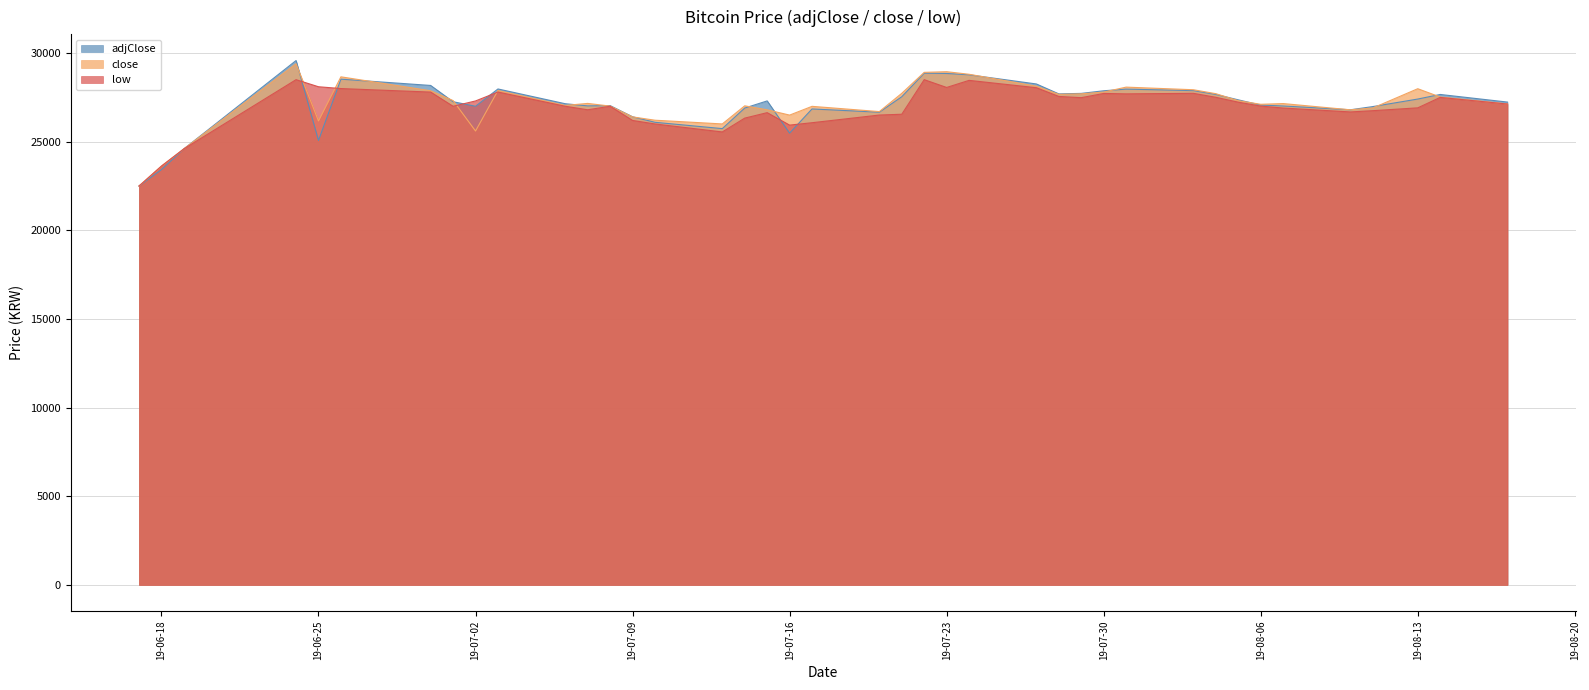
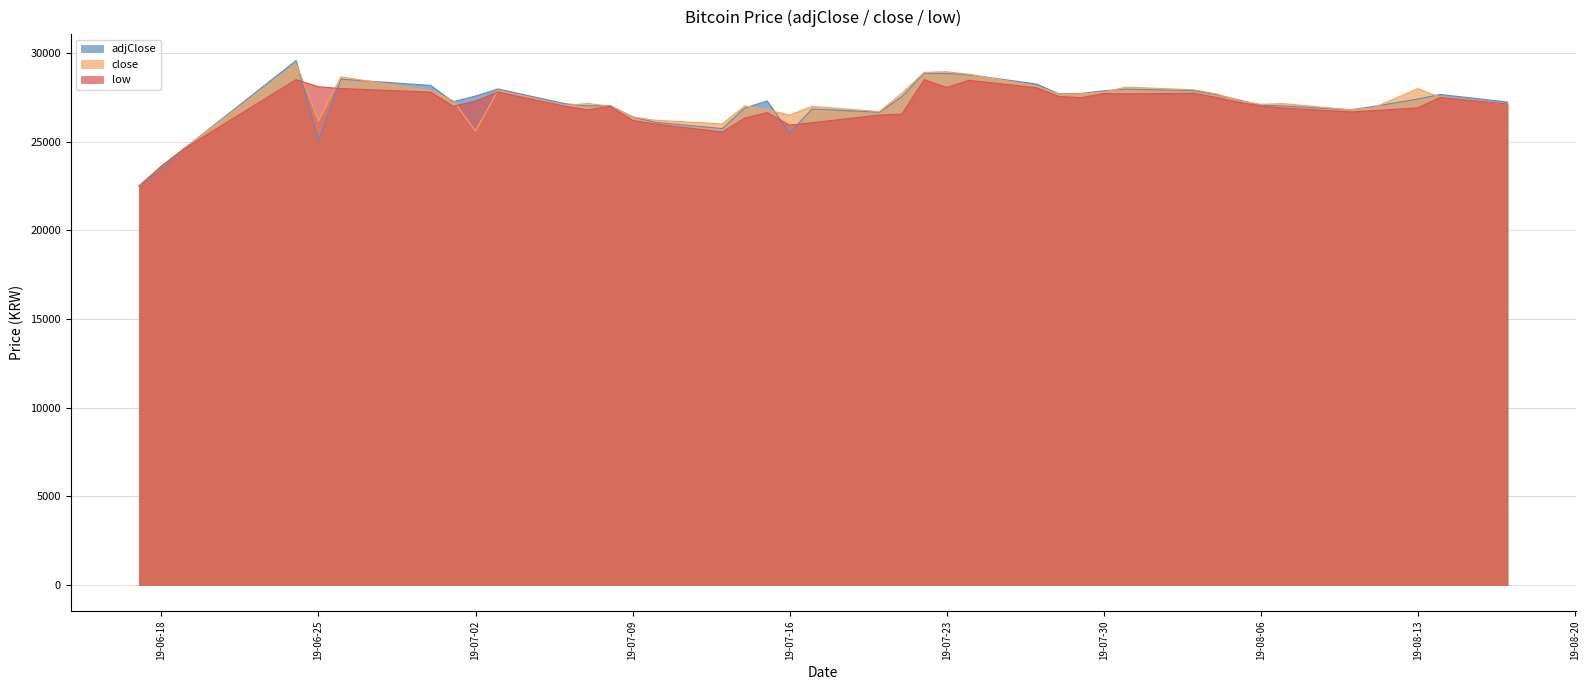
  {
    "adjClose": {
      "19-06-18": 23400,
      "19-06-25": 25100,
-     "19-07-02": 27000,
+     "19-07-02": 27600,
      "19-07-16": 25500,
      "19-08-13": 27400
    },
    "close": {
      "19-06-25": 26200,
      "19-07-02": 25600,
      "19-07-16": 26500,
      "19-08-13": 28000
    },
    "low": {
      "19-06-25": 28100,
      "19-07-02": 27300,
      "19-07-09": 26200,
      "19-07-16": 25900,
      "19-07-23": 28100,
      "19-08-13": 26900
    }
  }
